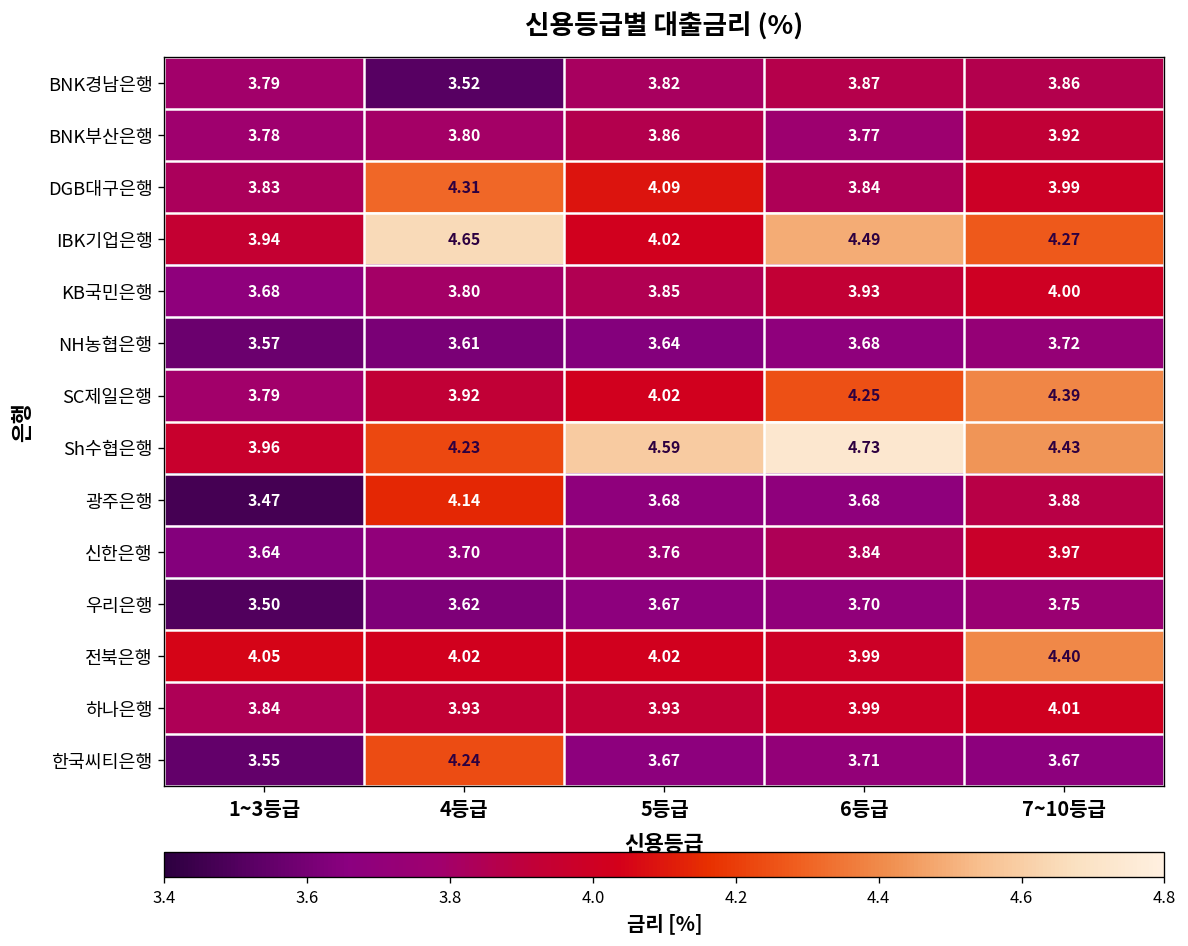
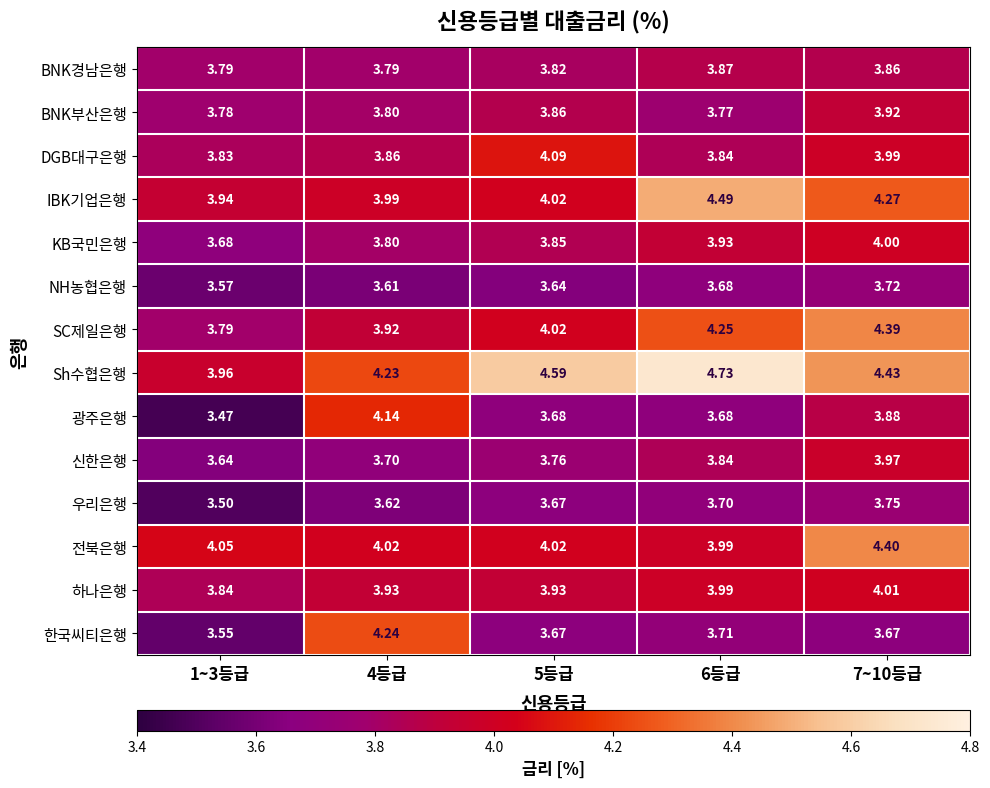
  {
    "BNK경남은행": {
      "1~3등급": 3.79,
-     "4등급": 3.52,
+     "4등급": 3.79,
      "5등급": 3.82,
      "6등급": 3.87,
      "7~10등급": 3.86
    },
    "BNK부산은행": {
      "1~3등급": 3.78,
      "4등급": 3.80,
      "5등급": 3.86,
      "6등급": 3.77,
      "7~10등급": 3.92
    },
    "DGB대구은행": {
      "1~3등급": 3.83,
-     "4등급": 4.31,
+     "4등급": 3.86,
      "5등급": 4.09,
      "6등급": 3.84,
      "7~10등급": 3.99
    },
    "IBK기업은행": {
      "1~3등급": 3.94,
-     "4등급": 4.65,
+     "4등급": 3.99,
      "5등급": 4.02,
      "6등급": 4.49,
      "7~10등급": 4.27
    },
    "KB국민은행": {
      "1~3등급": 3.68,
      "4등급": 3.80,
      "5등급": 3.85,
      "6등급": 3.93,
      "7~10등급": 4.00
    },
    "NH농협은행": {
      "1~3등급": 3.57,
      "4등급": 3.61,
      "5등급": 3.64,
      "6등급": 3.68,
      "7~10등급": 3.72
    },
    "SC제일은행": {
      "1~3등급": 3.79,
      "4등급": 3.92,
      "5등급": 4.02,
      "6등급": 4.25,
      "7~10등급": 4.39
    },
    "Sh수협은행": {
      "1~3등급": 3.96,
      "4등급": 4.23,
      "5등급": 4.59,
      "6등급": 4.73,
      "7~10등급": 4.43
    },
    "광주은행": {
      "1~3등급": 3.47,
      "4등급": 4.14,
      "5등급": 3.68,
      "6등급": 3.68,
      "7~10등급": 3.88
    },
    "신한은행": {
      "1~3등급": 3.64,
      "4등급": 3.70,
      "5등급": 3.76,
      "6등급": 3.84,
      "7~10등급": 3.97
    },
    "우리은행": {
      "1~3등급": 3.50,
      "4등급": 3.62,
      "5등급": 3.67,
      "6등급": 3.70,
      "7~10등급": 3.75
    },
    "전북은행": {
      "1~3등급": 4.05,
      "4등급": 4.02,
      "5등급": 4.02,
      "6등급": 3.99,
      "7~10등급": 4.40
    },
    "하나은행": {
      "1~3등급": 3.84,
      "4등급": 3.93,
      "5등급": 3.93,
      "6등급": 3.99,
      "7~10등급": 4.01
    },
    "한국씨티은행": {
      "1~3등급": 3.55,
      "4등급": 4.24,
      "5등급": 3.67,
      "6등급": 3.71,
      "7~10등급": 3.67
    }
  }
